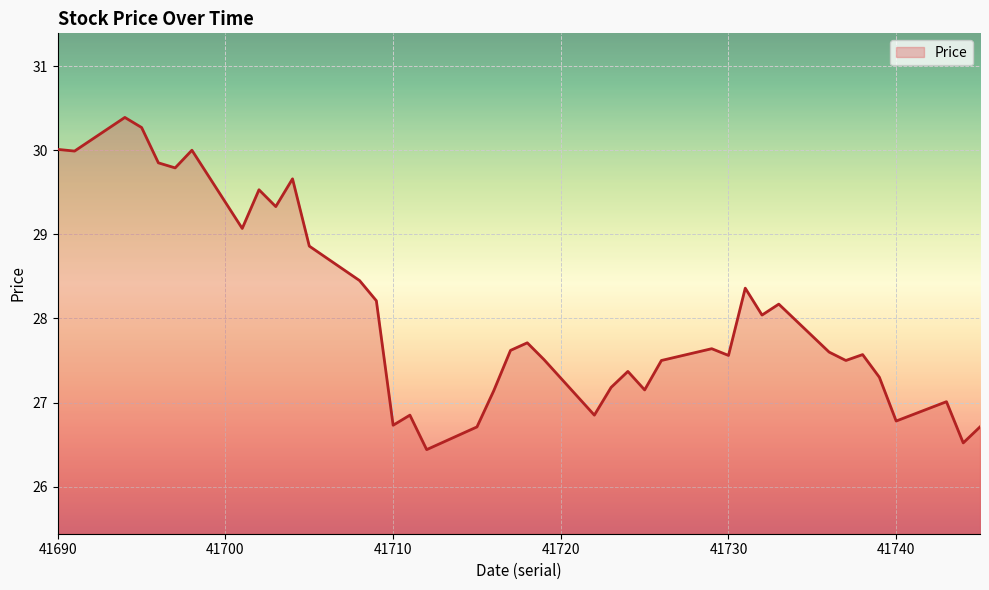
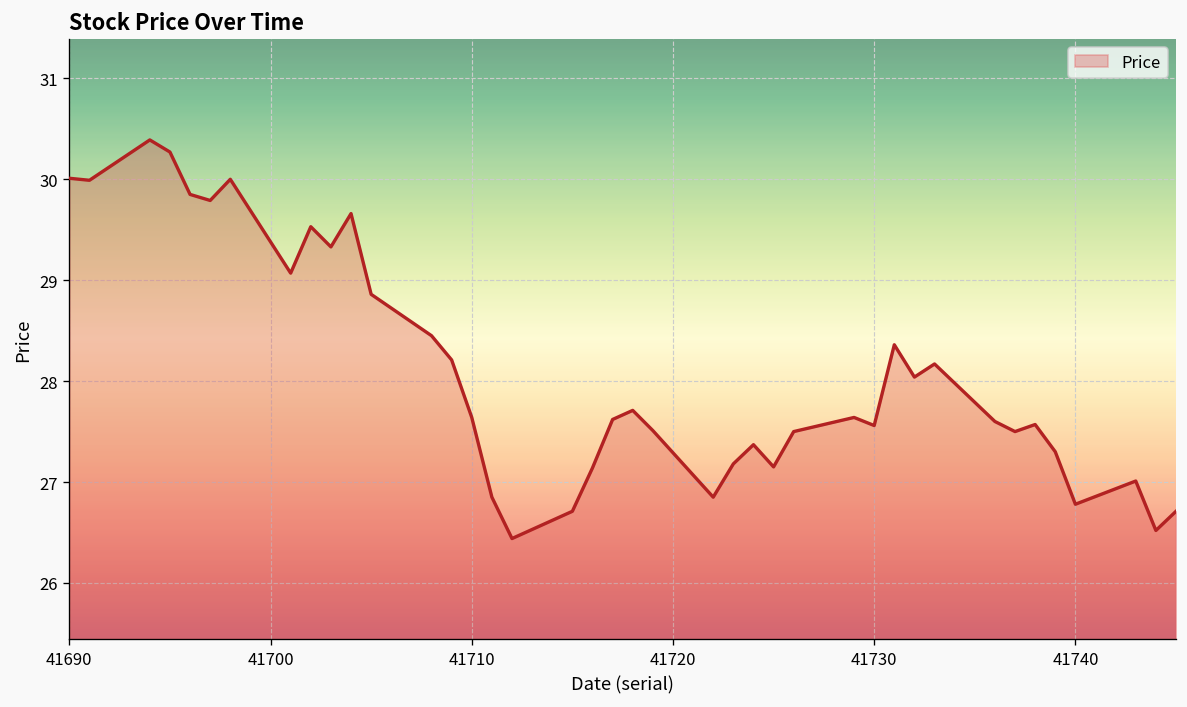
  {
    "41690": 30.0,
-   "41710": 26.7,
+   "41710": 27.6,
    "41730": 27.6,
    "41740": 26.8
  }
